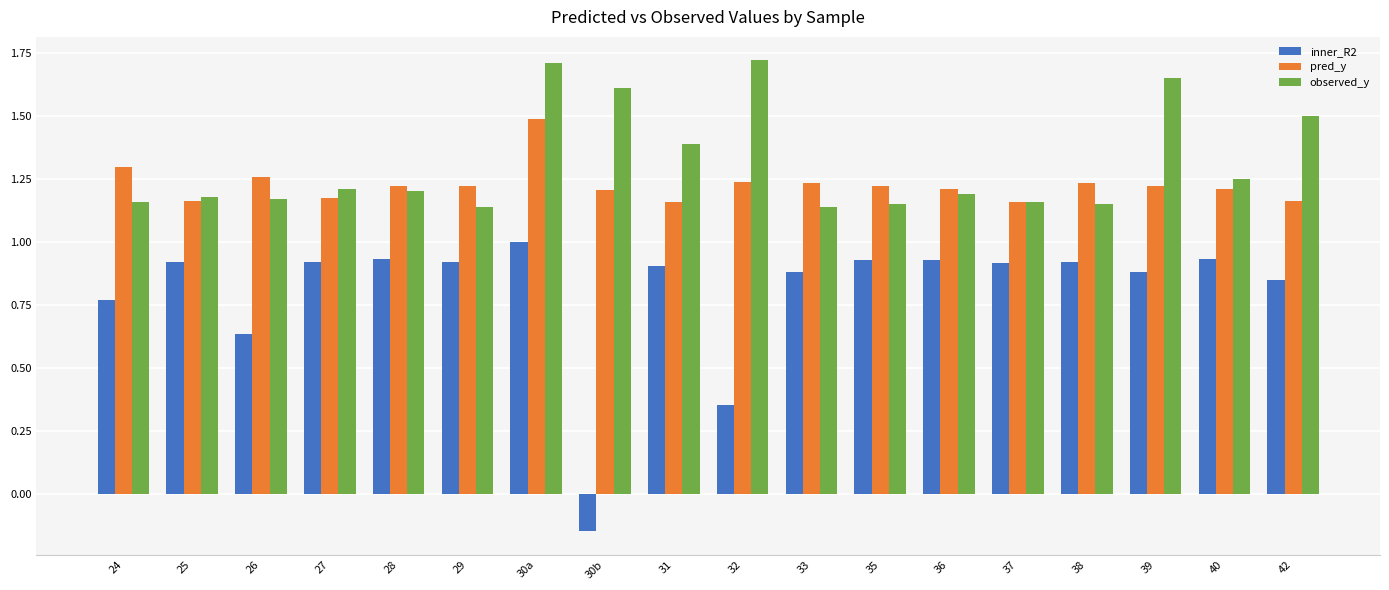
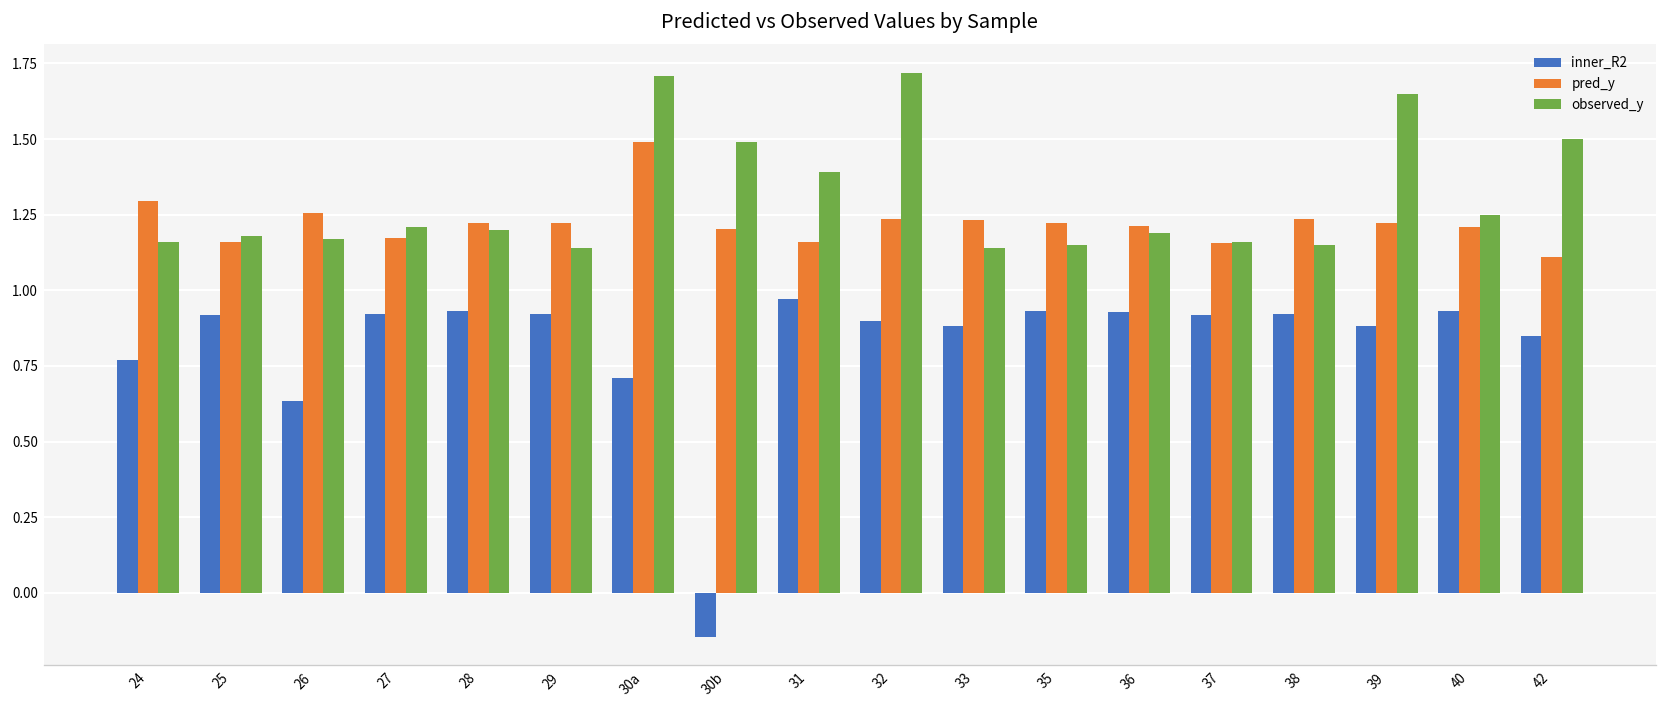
  {
    "inner_R2": {
      "24": 0.77,
      "25": 0.92,
      "26": 0.63,
      "27": 0.92,
      "28": 0.93,
      "29": 0.92,
-     "30a": 1.00,
+     "30a": 0.71,
      "30b": -0.15,
-     "31": 0.91,
-     "32": 0.35,
+     "31": 0.97,
+     "32": 0.90,
      "33": 0.88,
      "35": 0.93,
      "36": 0.93,
      "37": 0.92,
      "38": 0.92,
      "39": 0.88,
      "40": 0.93,
      "42": 0.85
    },
    "pred_y": {
      "24": 1.30,
      "25": 1.16,
      "26": 1.26,
      "27": 1.17,
      "28": 1.22,
      "29": 1.22,
      "30a": 1.49,
      "30b": 1.20,
      "31": 1.16,
      "32": 1.24,
      "33": 1.23,
      "35": 1.22,
      "36": 1.21,
      "37": 1.16,
      "38": 1.23,
      "39": 1.22,
      "40": 1.21,
-     "42": 1.16
+     "42": 1.11
    },
    "observed_y": {
      "24": 1.16,
      "25": 1.18,
      "26": 1.17,
      "27": 1.21,
      "28": 1.20,
      "29": 1.14,
      "30a": 1.71,
-     "30b": 1.61,
+     "30b": 1.49,
      "31": 1.39,
      "32": 1.72,
      "33": 1.14,
      "35": 1.15,
      "36": 1.19,
      "37": 1.16,
      "38": 1.15,
      "39": 1.65,
      "40": 1.25,
      "42": 1.50
    }
  }
